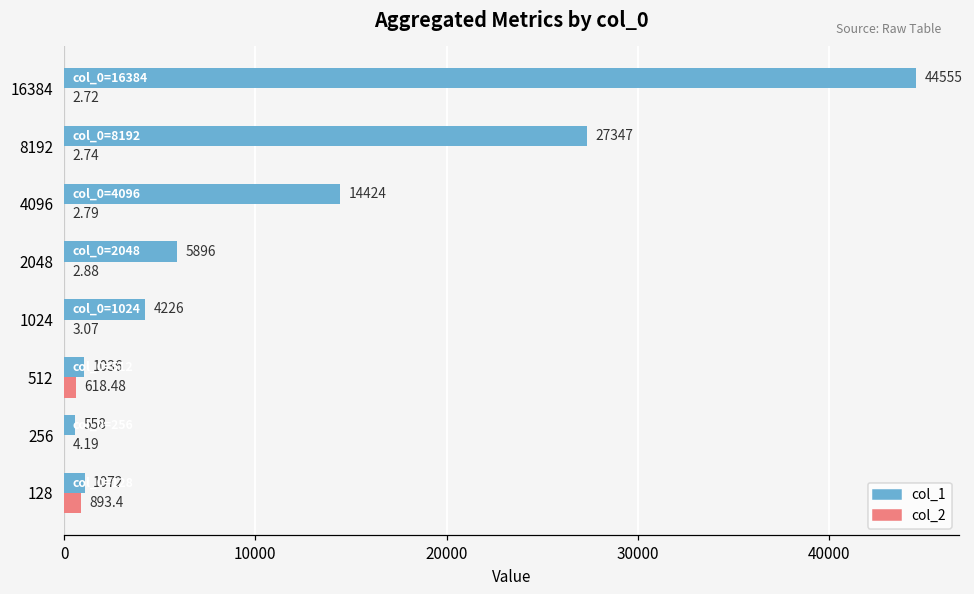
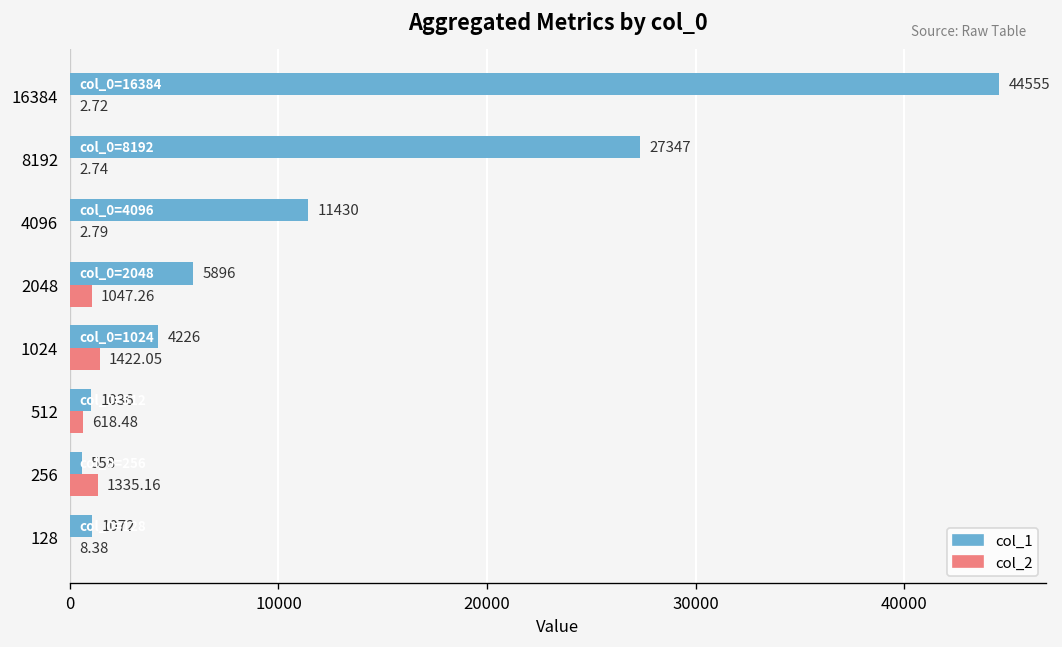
  {
    "col_1": {
      "16384": 44555,
      "8192": 27347,
-     "4096": 14424,
+     "4096": 11430,
      "2048": 5896,
      "1024": 4226,
      "512": 1036,
      "256": 558,
      "128": 1072
    },
    "col_2": {
      "16384": 2.72,
      "8192": 2.74,
      "4096": 2.79,
-     "2048": 2.88,
-     "1024": 3.07,
+     "2048": 1047.26,
+     "1024": 1422.05,
      "512": 618.48,
-     "256": 4.19,
-     "128": 893.4
+     "256": 1335.16,
+     "128": 8.38
    }
  }
